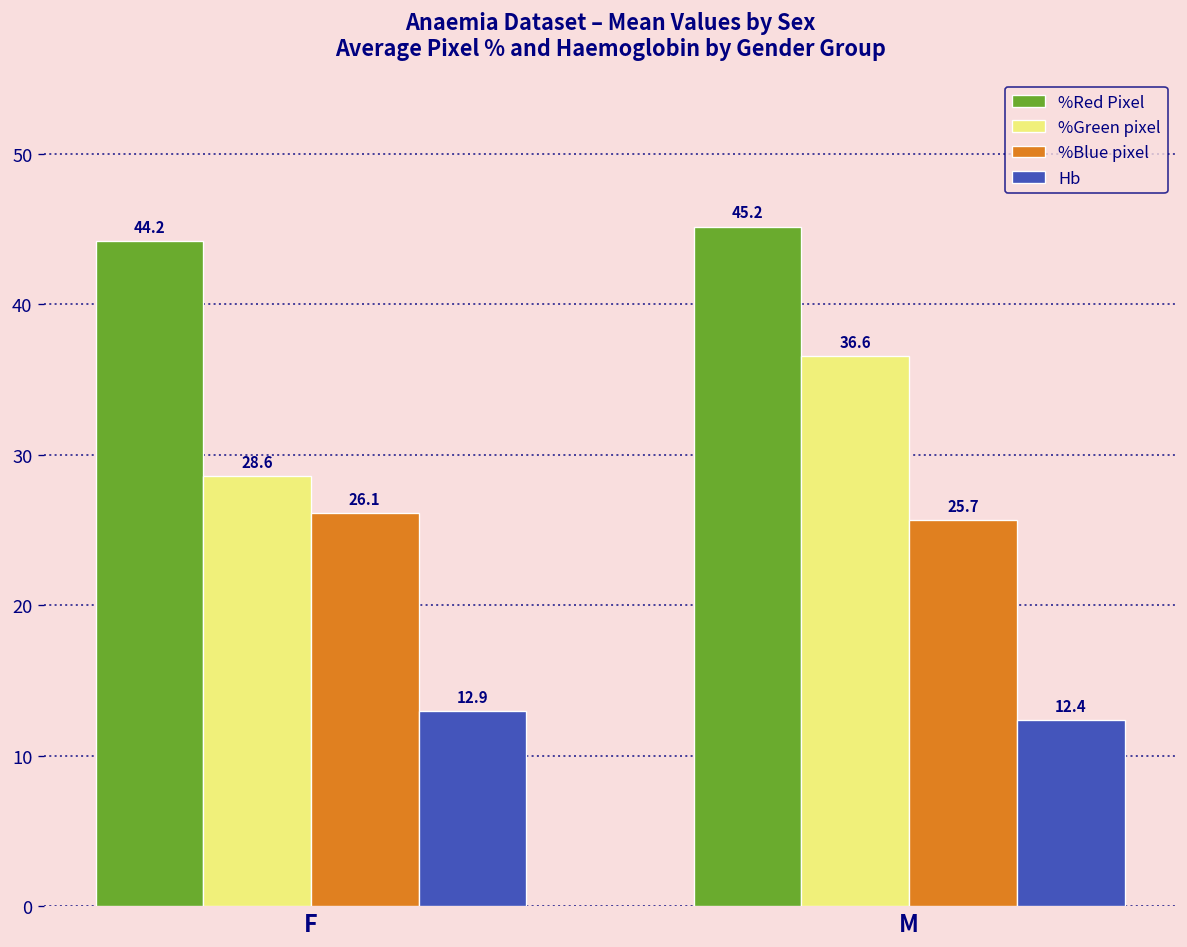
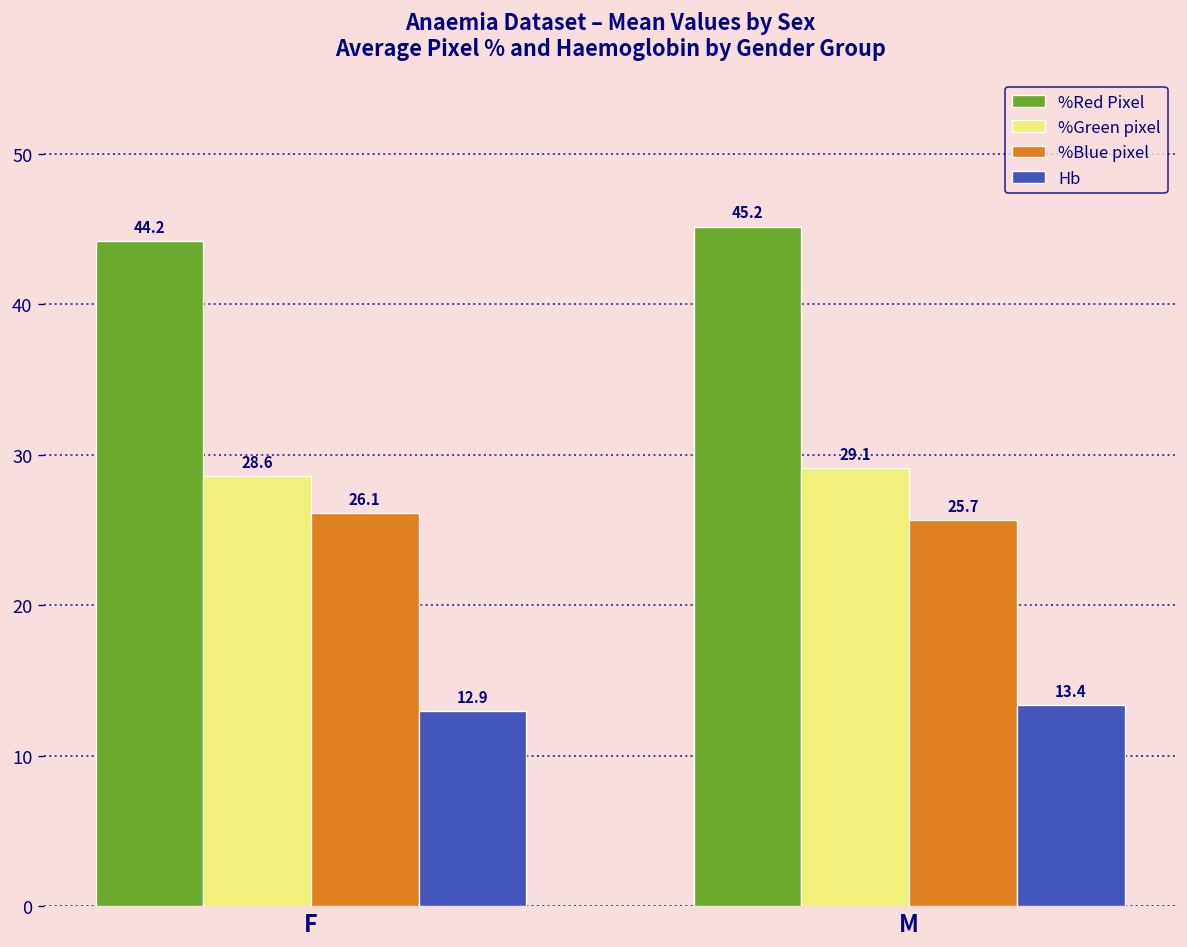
  {
    "%Red Pixel": {
      "F": 44.2,
      "M": 45.2
    },
    "%Green pixel": {
      "F": 28.6,
-     "M": 36.6
+     "M": 29.1
    },
    "%Blue pixel": {
      "F": 26.1,
      "M": 25.7
    },
    "Hb": {
      "F": 12.9,
-     "M": 12.4
+     "M": 13.4
    }
  }
